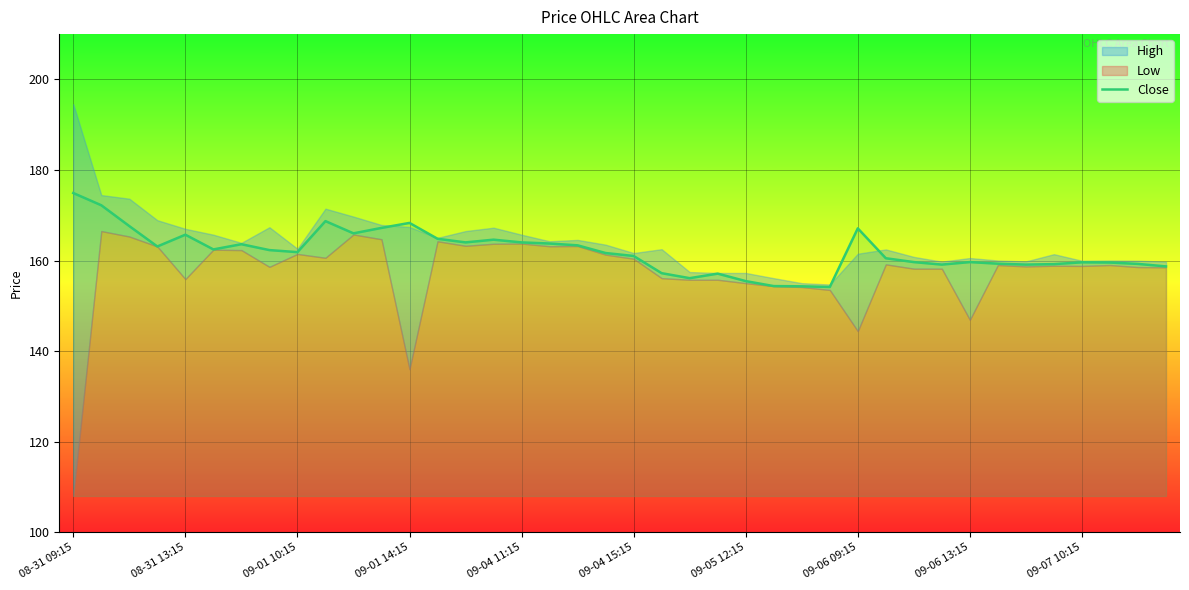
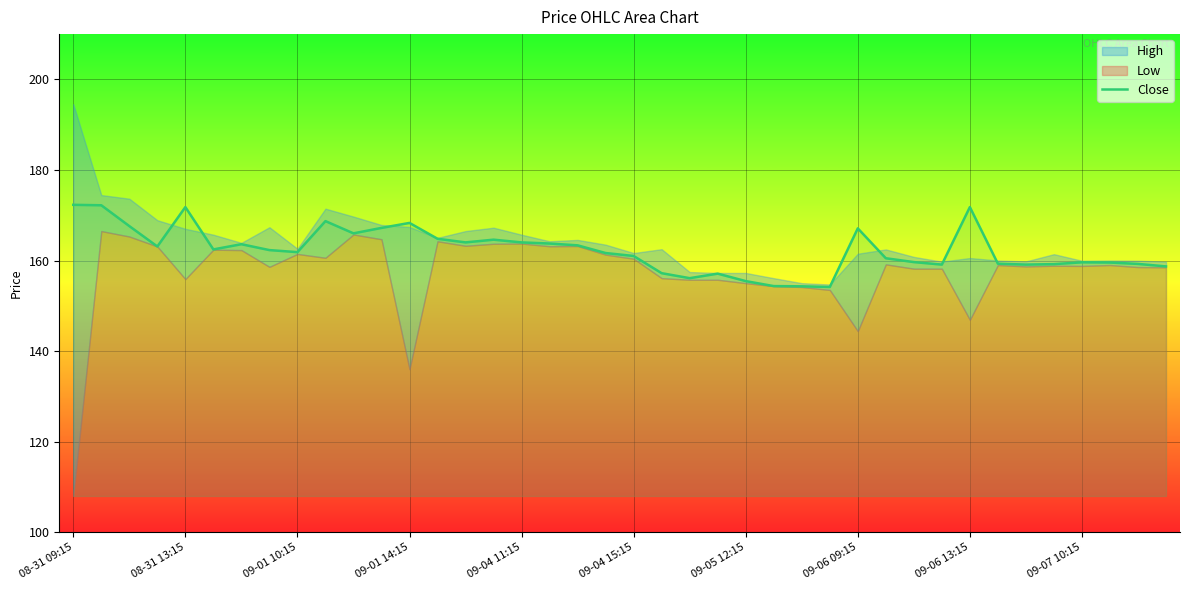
  {
    "Close": {
-     "08-31 09:15": 175,
-     "08-31 13:15": 166,
+     "08-31 09:15": 172,
+     "08-31 13:15": 172,
      "09-01 14:15": 168,
      "09-04 15:15": 161,
      "09-06 09:15": 167,
-     "09-06 13:15": 160
+     "09-06 13:15": 172
    },
    "Low": {
      "08-31 13:15": 156,
      "09-01 14:15": 136,
      "09-04 15:15": 160,
      "09-06 09:15": 144,
      "09-06 13:15": 147,
      "09-07 10:15": 159
    }
  }
